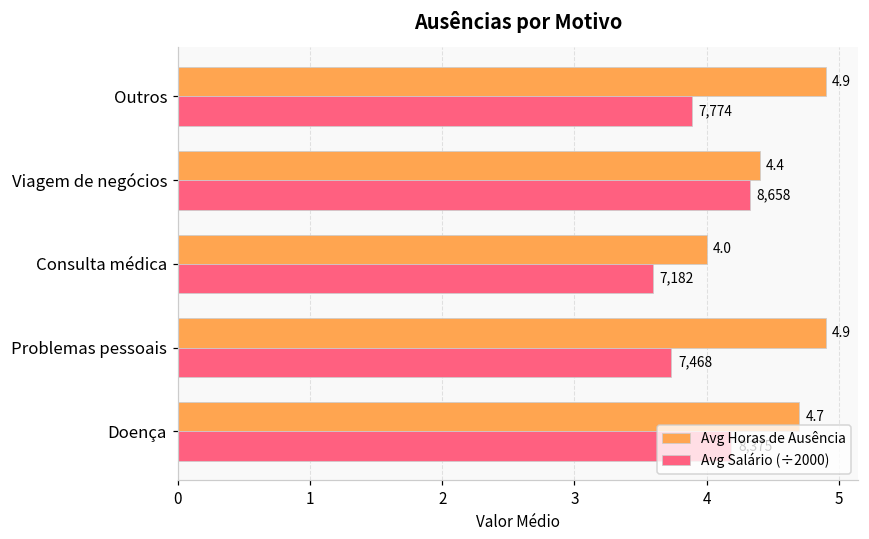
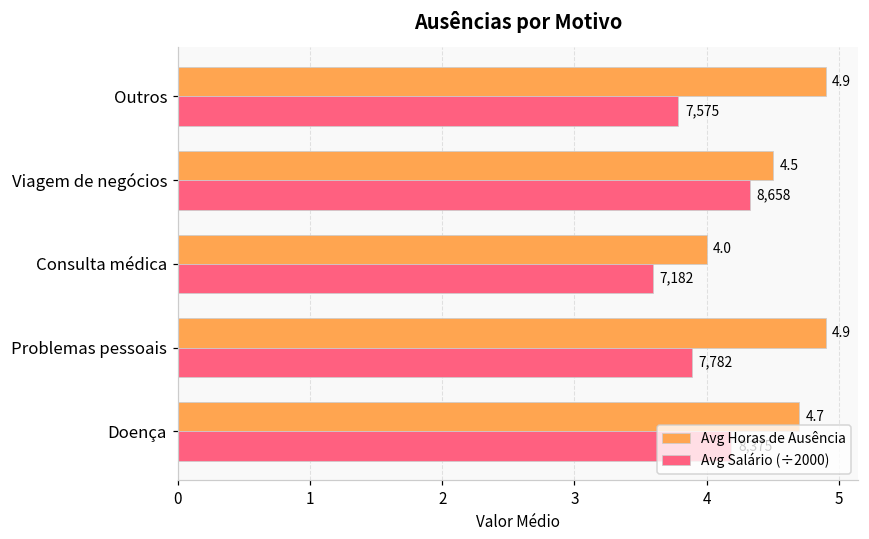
  {
    "Avg Horas de Ausência": {
      "Outros": "4.9",
-     "Viagem de negócios": "4.4",
+     "Viagem de negócios": "4.5",
      "Consulta médica": "4.0",
      "Problemas pessoais": "4.9",
      "Doença": "4.7"
    },
    "Avg Salário (÷2000)": {
-     "Outros": "7,774",
-     "Problemas pessoais": "7,468"
+     "Outros": "7,575",
+     "Problemas pessoais": "7,782"
    }
  }
